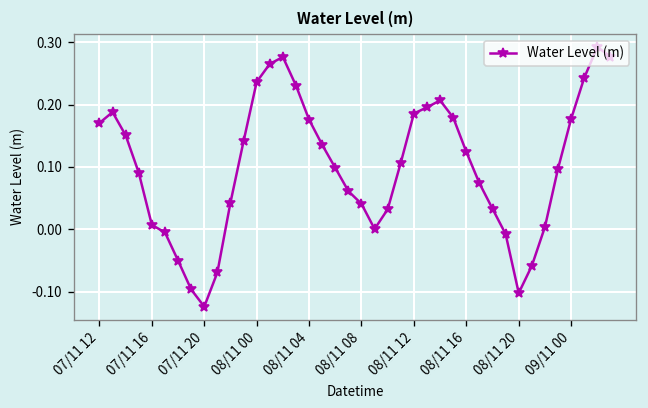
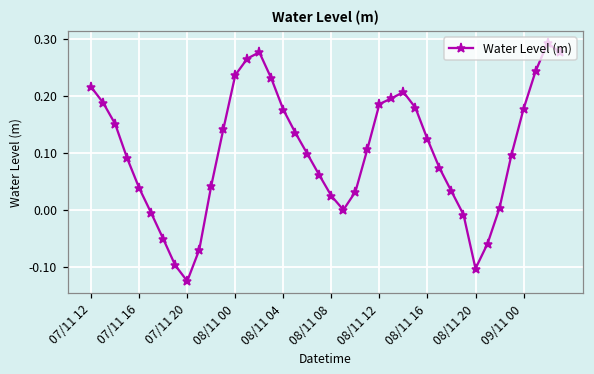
  {
-   "07/11 12": 0.17,
-   "07/11 16": 0.01,
+   "07/11 12": 0.22,
+   "07/11 16": 0.04,
    "07/11 20": -0.12,
    "08/11 00": 0.24,
    "08/11 04": 0.18,
-   "08/11 08": 0.04,
+   "08/11 08": 0.03,
    "08/11 12": 0.19,
    "08/11 16": 0.12,
    "08/11 20": -0.10,
    "09/11 00": 0.18
  }
